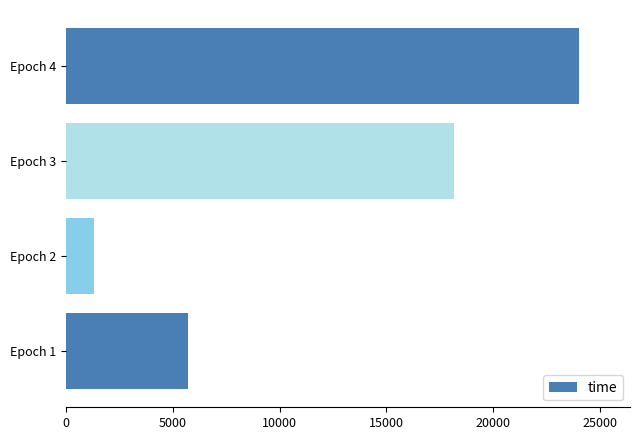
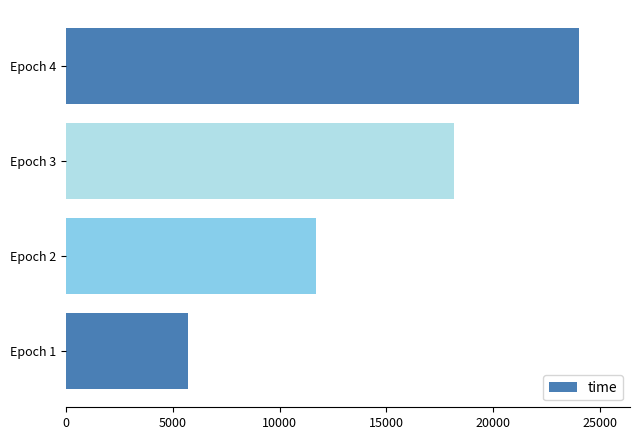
  {
    "Epoch 4": 24000,
    "Epoch 3": 18200,
-   "Epoch 2": 1300,
+   "Epoch 2": 11700,
    "Epoch 1": 5700
  }
